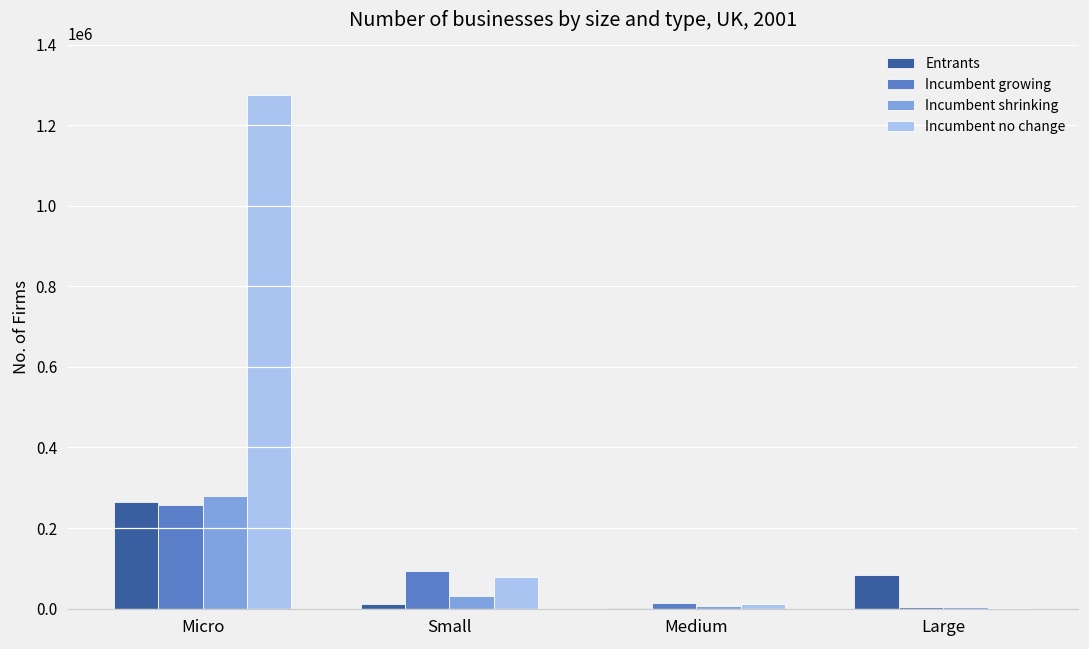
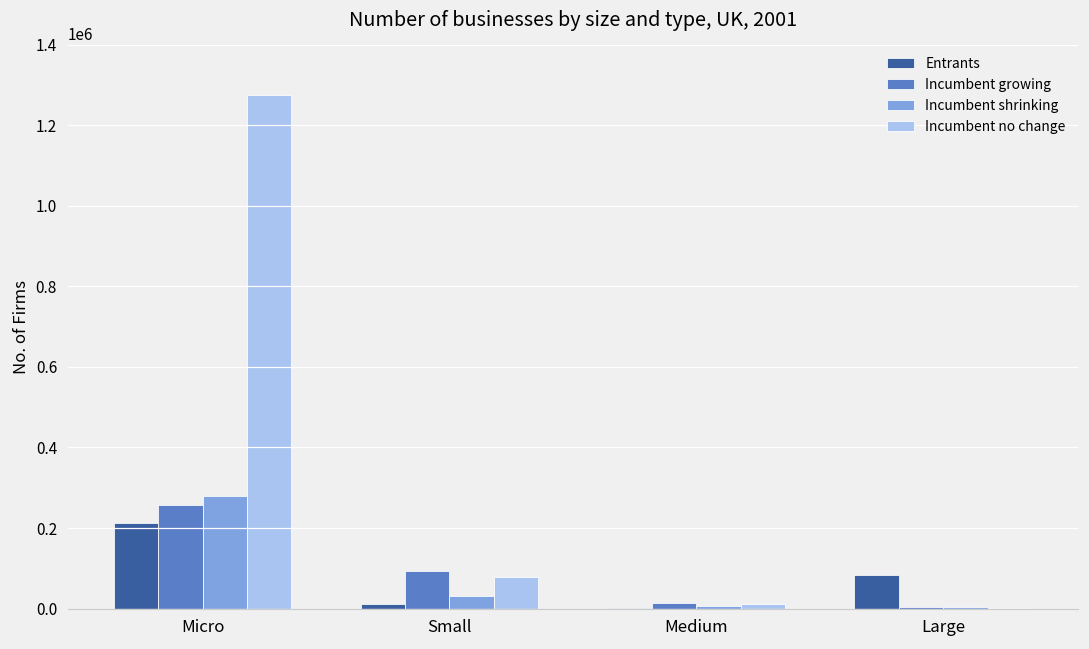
  {
    "Entrants": {
-     "Micro": 270000,
+     "Micro": 210000,
      "Small": 10000,
      "Large": 80000
    }
  }
